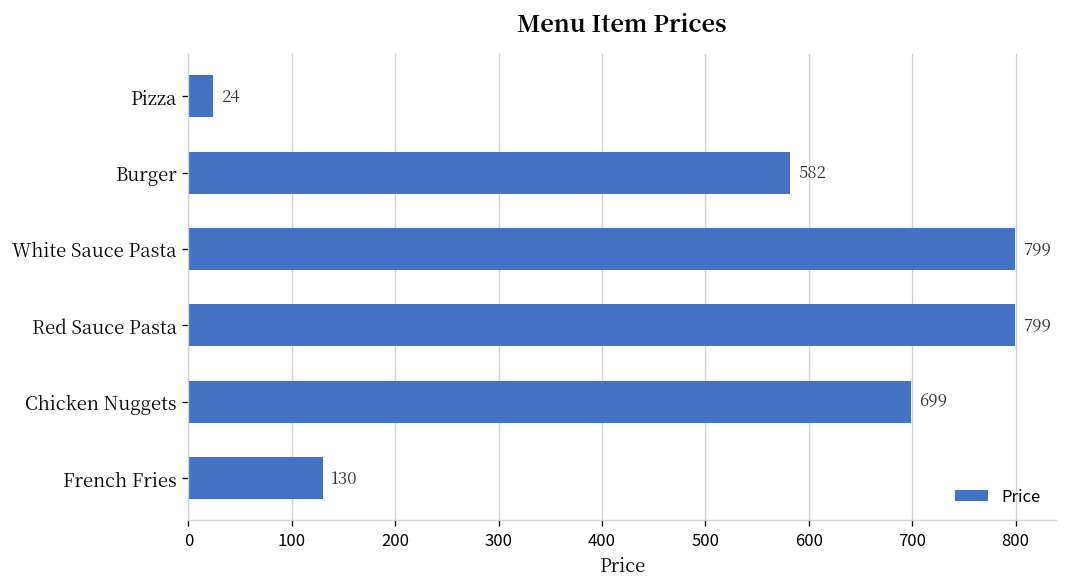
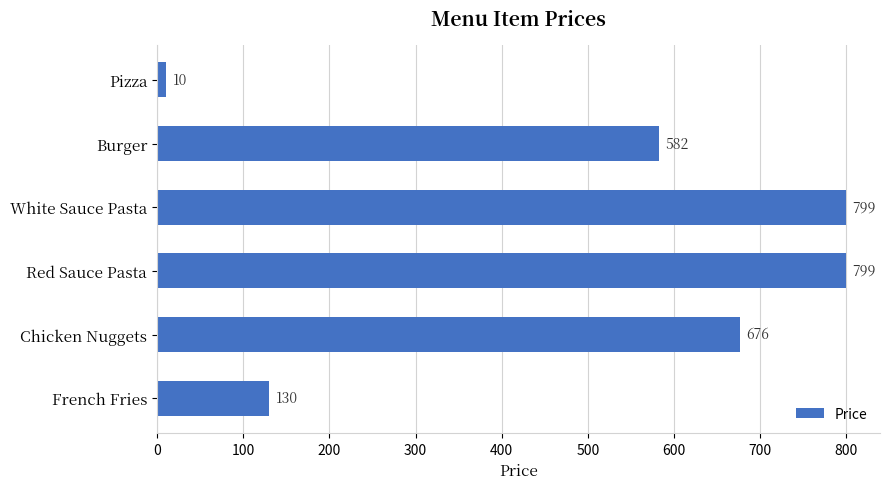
  {
-   "Pizza": 24,
+   "Pizza": 10,
    "Burger": 582,
    "White Sauce Pasta": 799,
    "Red Sauce Pasta": 799,
-   "Chicken Nuggets": 699,
+   "Chicken Nuggets": 676,
    "French Fries": 130
  }
